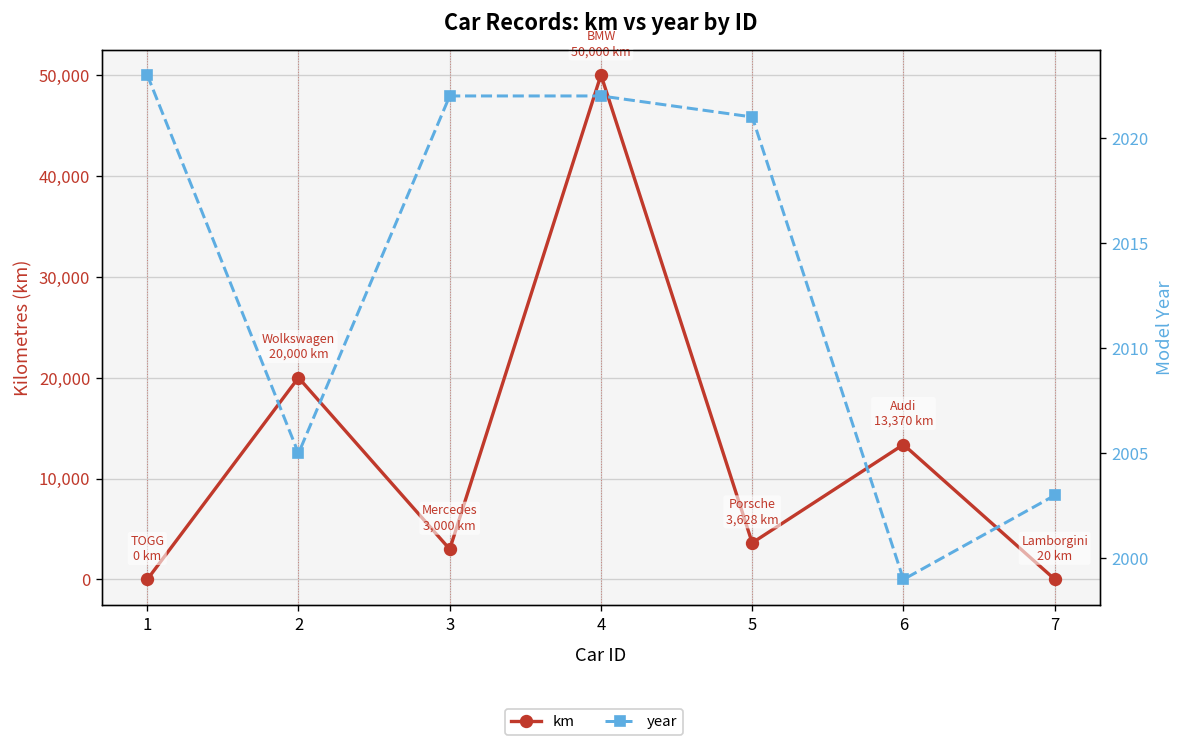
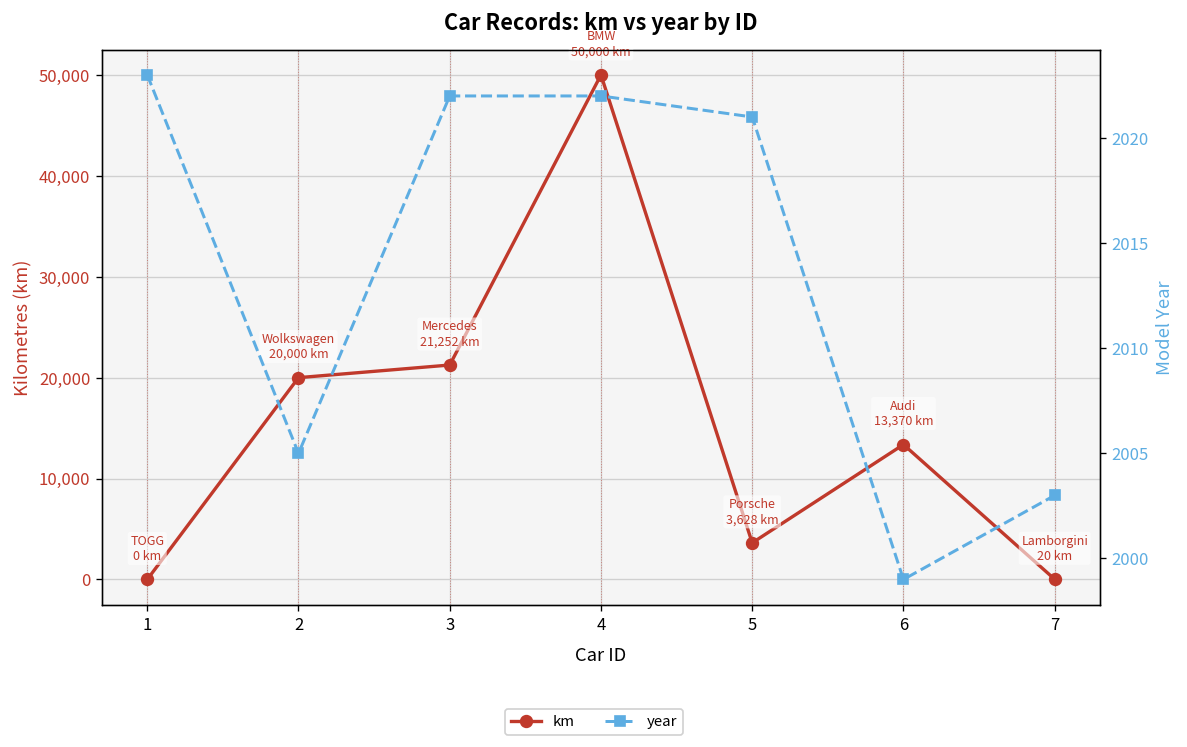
  {
    "km": {
-     "3": "3,000"
+     "3": "21,252"
    }
  }
